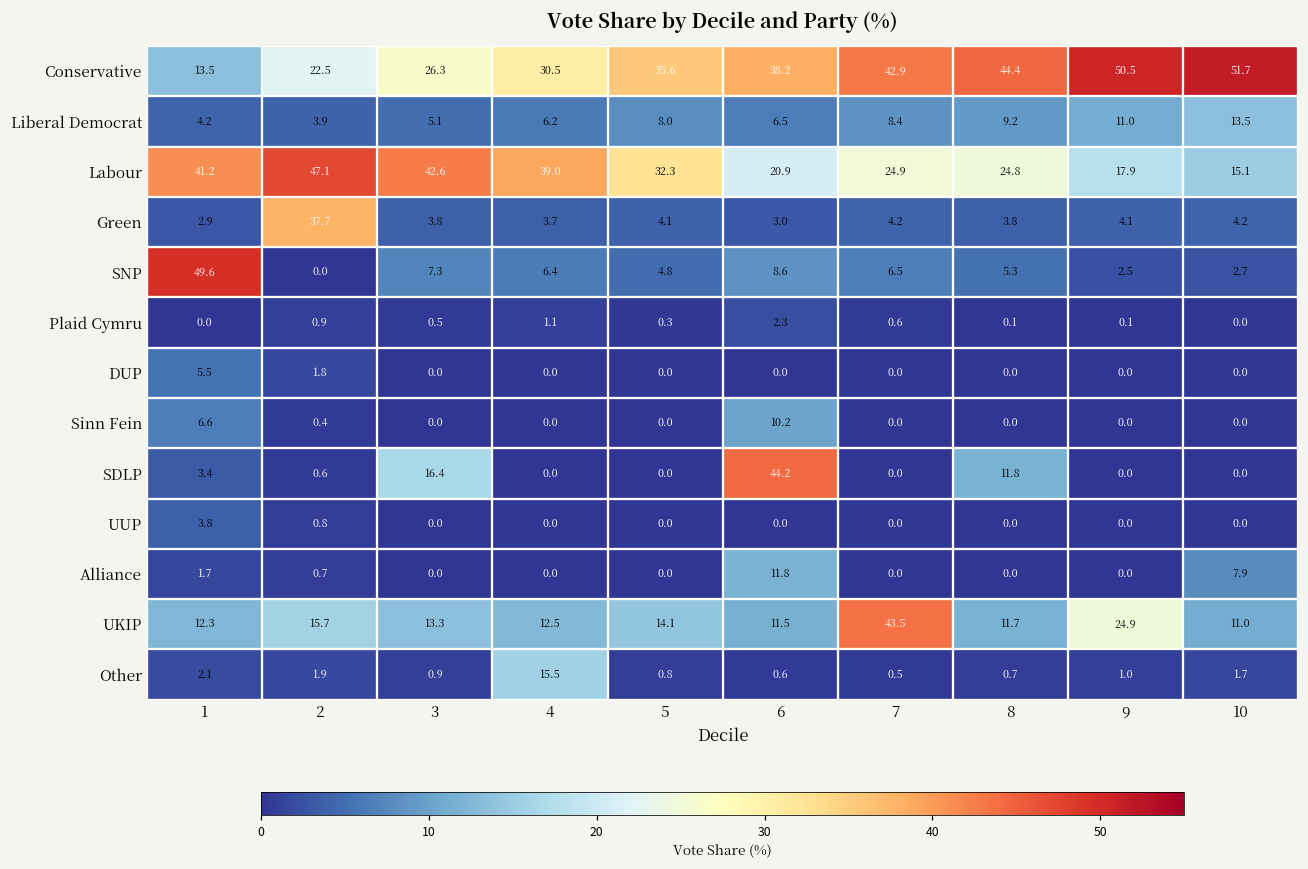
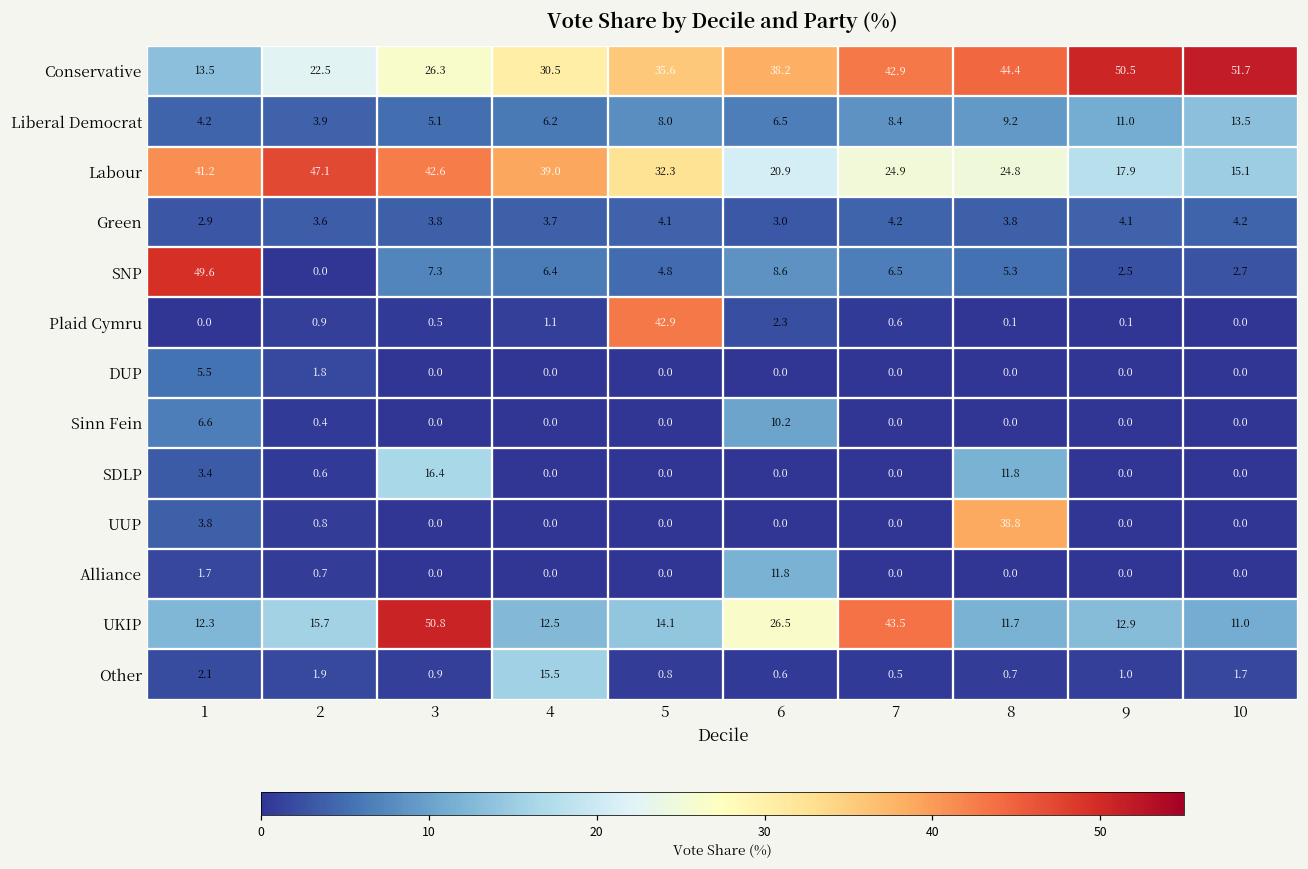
  {
    "Conservative": {
      "1": 13.5,
      "2": 22.5,
      "3": 26.3,
      "4": 30.5,
      "5": 35.6,
      "6": 38.2,
      "7": 42.9,
      "8": 44.4,
      "9": 50.5,
      "10": 51.7
    },
    "Liberal Democrat": {
      "1": 4.2,
      "2": 3.9,
      "3": 5.1,
      "4": 6.2,
      "5": 8.0,
      "6": 6.5,
      "7": 8.4,
      "8": 9.2,
      "9": 11.0,
      "10": 13.5
    },
    "Labour": {
      "1": 41.2,
      "2": 47.1,
      "3": 42.6,
      "4": 39.0,
      "5": 32.3,
      "6": 20.9,
      "7": 24.9,
      "8": 24.8,
      "9": 17.9,
      "10": 15.1
    },
    "Green": {
      "1": 2.9,
-     "2": 37.7,
+     "2": 3.6,
      "3": 3.8,
      "4": 3.7,
      "5": 4.1,
      "6": 3.0,
      "7": 4.2,
      "8": 3.8,
      "9": 4.1,
      "10": 4.2
    },
    "SNP": {
      "1": 49.6,
      "2": 0.0,
      "3": 7.3,
      "4": 6.4,
      "5": 4.8,
      "6": 8.6,
      "7": 6.5,
      "8": 5.3,
      "9": 2.5,
      "10": 2.7
    },
    "Plaid Cymru": {
      "1": 0.0,
      "2": 0.9,
      "3": 0.5,
      "4": 1.1,
-     "5": 0.3,
+     "5": 42.9,
      "6": 2.3,
      "7": 0.6,
      "8": 0.1,
      "9": 0.1,
      "10": 0.0
    },
    "DUP": {
      "1": 5.5,
      "2": 1.8,
      "3": 0.0,
      "4": 0.0,
      "5": 0.0,
      "6": 0.0,
      "7": 0.0,
      "8": 0.0,
      "9": 0.0,
      "10": 0.0
    },
    "Sinn Fein": {
      "1": 6.6,
      "2": 0.4,
      "3": 0.0,
      "4": 0.0,
      "5": 0.0,
      "6": 10.2,
      "7": 0.0,
      "8": 0.0,
      "9": 0.0,
      "10": 0.0
    },
    "SDLP": {
      "1": 3.4,
      "2": 0.6,
      "3": 16.4,
      "4": 0.0,
      "5": 0.0,
-     "6": 44.2,
+     "6": 0.0,
      "7": 0.0,
      "8": 11.8,
      "9": 0.0,
      "10": 0.0
    },
    "UUP": {
      "1": 3.8,
      "2": 0.8,
      "3": 0.0,
      "4": 0.0,
      "5": 0.0,
      "6": 0.0,
      "7": 0.0,
-     "8": 0.0,
+     "8": 38.8,
      "9": 0.0,
      "10": 0.0
    },
    "Alliance": {
      "1": 1.7,
      "2": 0.7,
      "3": 0.0,
      "4": 0.0,
      "5": 0.0,
      "6": 11.8,
      "7": 0.0,
      "8": 0.0,
      "9": 0.0,
-     "10": 7.9
+     "10": 0.0
    },
    "UKIP": {
      "1": 12.3,
      "2": 15.7,
-     "3": 13.3,
+     "3": 50.8,
      "4": 12.5,
      "5": 14.1,
-     "6": 11.5,
+     "6": 26.5,
      "7": 43.5,
      "8": 11.7,
-     "9": 24.9,
+     "9": 12.9,
      "10": 11.0
    },
    "Other": {
      "1": 2.1,
      "2": 1.9,
      "3": 0.9,
      "4": 15.5,
      "5": 0.8,
      "6": 0.6,
      "7": 0.5,
      "8": 0.7,
      "9": 1.0,
      "10": 1.7
    }
  }
